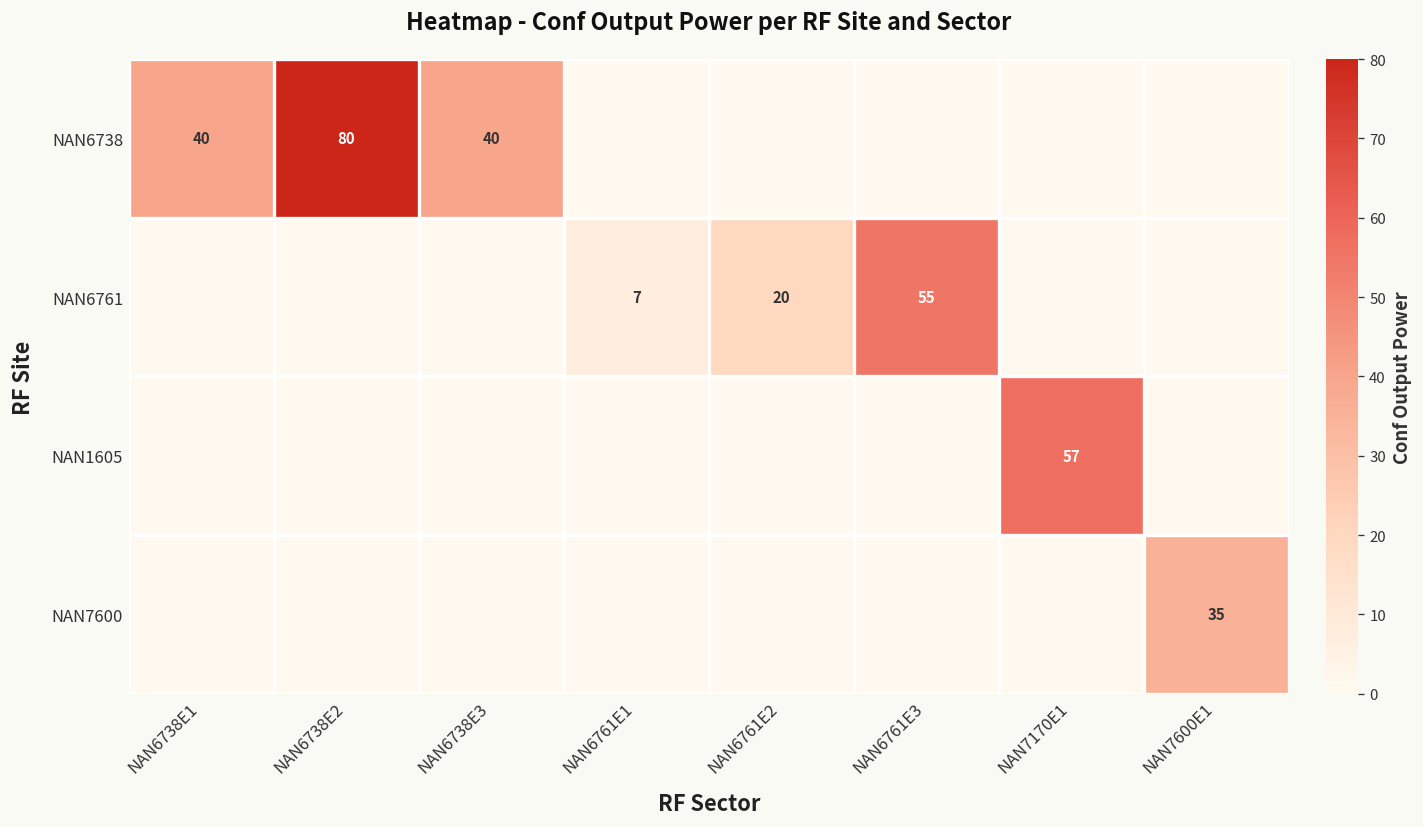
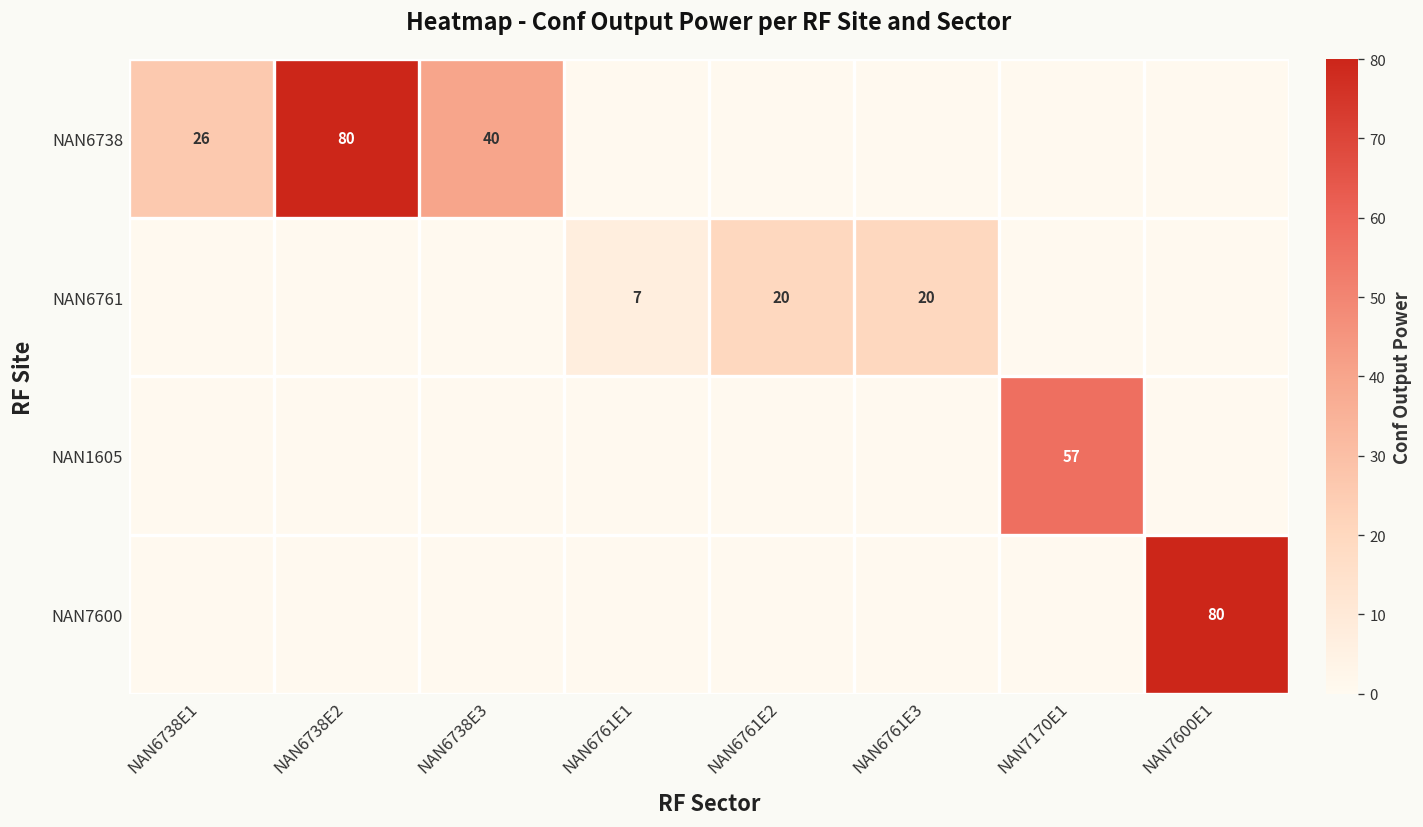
  {
    "NAN6738": {
-     "NAN6738E1": 40,
+     "NAN6738E1": 26,
      "NAN6738E2": 80,
      "NAN6738E3": 40
    },
    "NAN6761": {
      "NAN6761E1": 7,
      "NAN6761E2": 20,
-     "NAN6761E3": 55
+     "NAN6761E3": 20
    },
    "NAN1605": {
      "NAN7170E1": 57
    },
    "NAN7600": {
-     "NAN7600E1": 35
+     "NAN7600E1": 80
    }
  }
